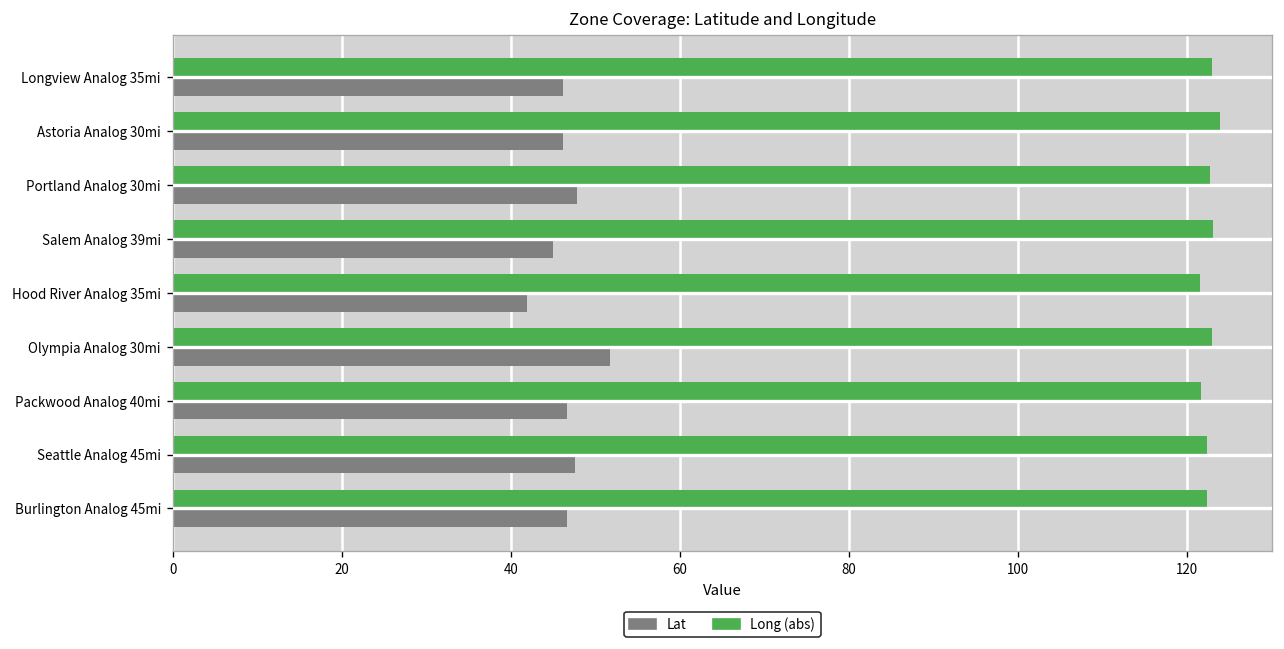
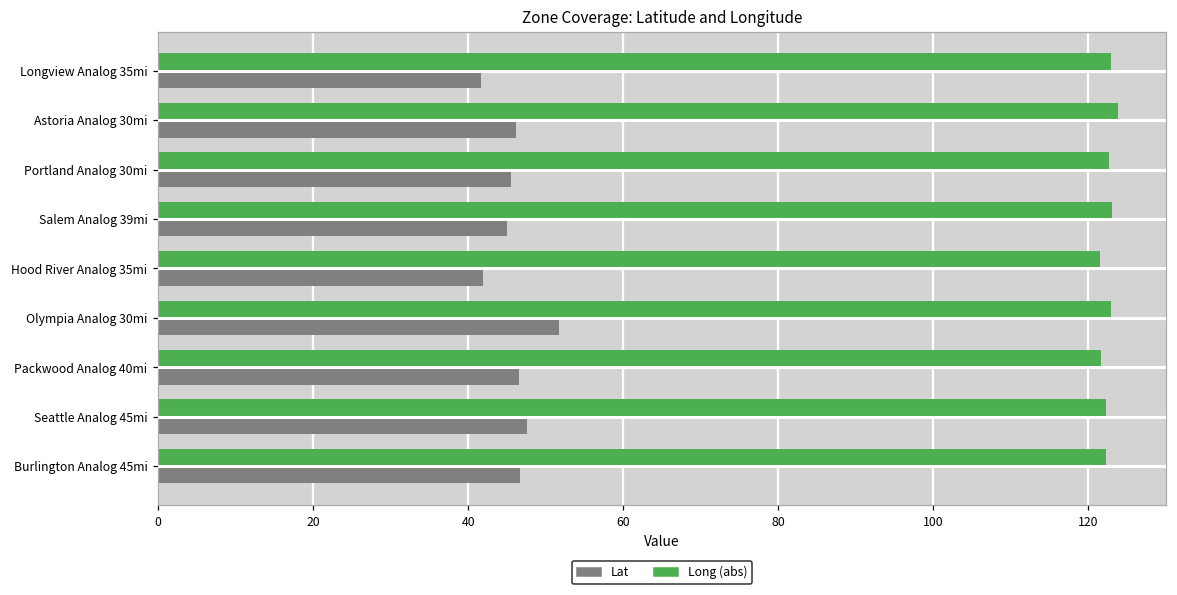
  {
    "Lat": {
-     "Longview Analog 35mi": 46,
+     "Longview Analog 35mi": 42,
      "Astoria Analog 30mi": 46,
-     "Portland Analog 30mi": 48,
+     "Portland Analog 30mi": 46,
      "Salem Analog 39mi": 45,
      "Hood River Analog 35mi": 42,
      "Olympia Analog 30mi": 52,
      "Packwood Analog 40mi": 47,
      "Seattle Analog 45mi": 48,
      "Burlington Analog 45mi": 47
    }
  }
